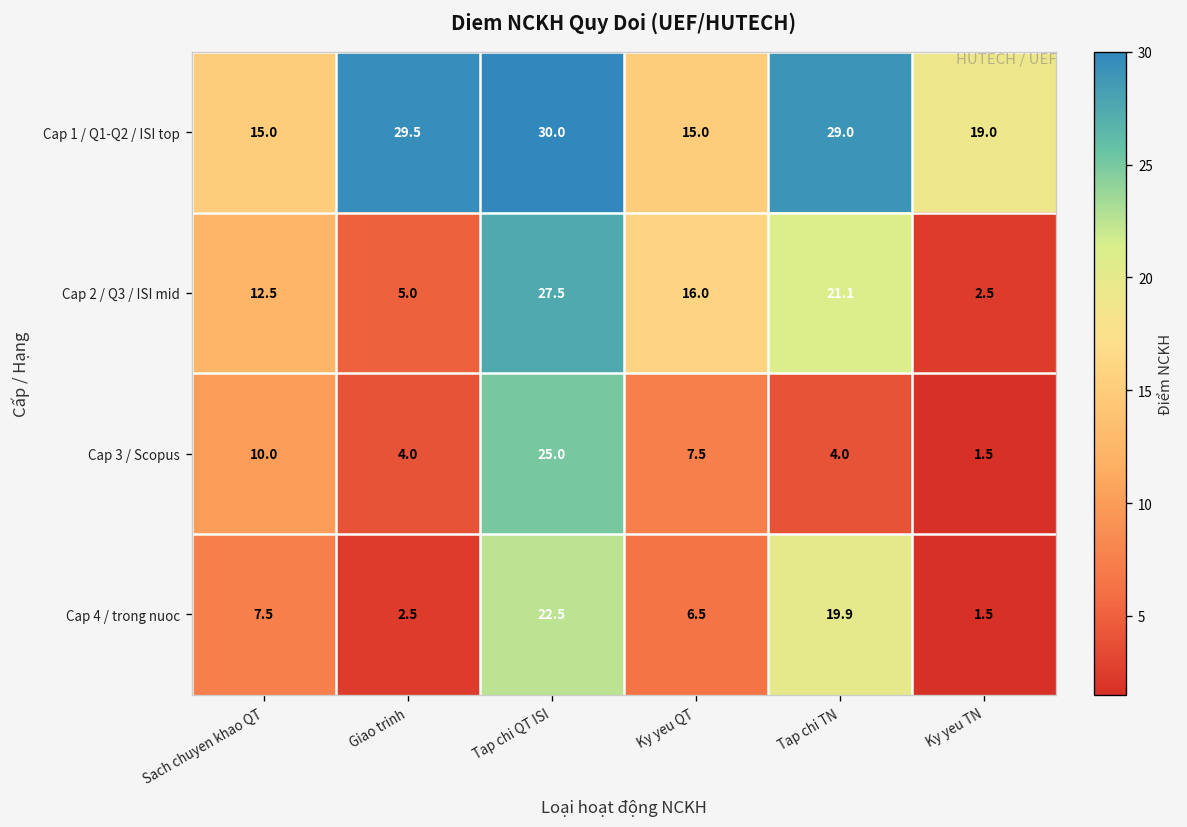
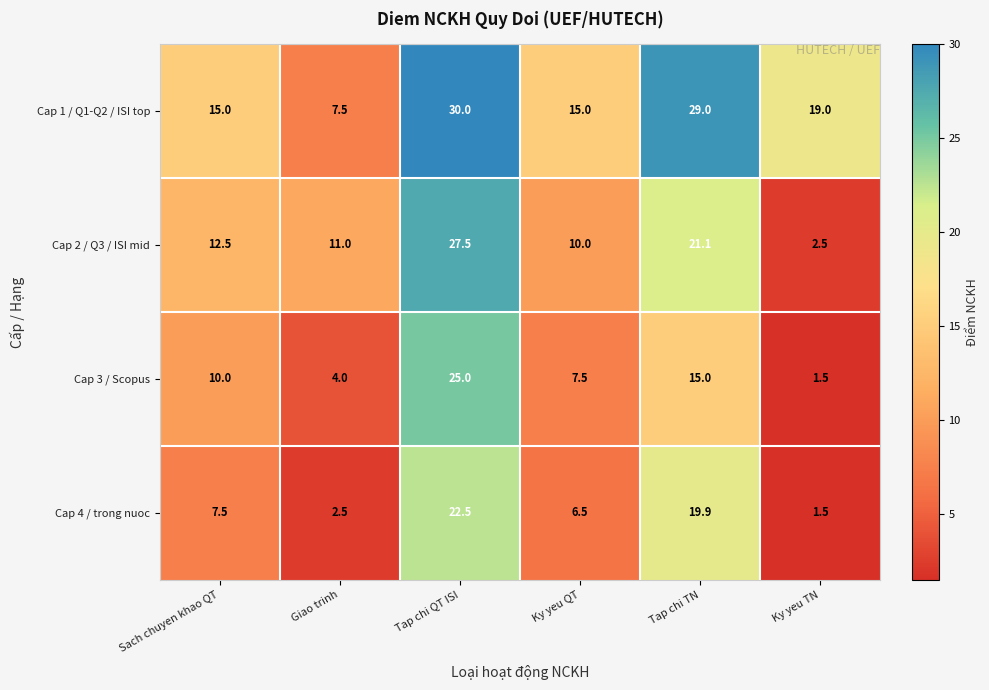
  {
    "Cap 1 / Q1-Q2 / ISI top": {
      "Sach chuyen khao QT": 15.0,
-     "Giao trinh": 29.5,
+     "Giao trinh": 7.5,
      "Tap chi QT ISI": 30.0,
      "Ky yeu QT": 15.0,
      "Tap chi TN": 29.0
    },
    "Cap 2 / Q3 / ISI mid": {
      "Sach chuyen khao QT": 12.5,
-     "Giao trinh": 5.0,
+     "Giao trinh": 11.0,
      "Tap chi QT ISI": 27.5,
-     "Ky yeu QT": 16.0,
+     "Ky yeu QT": 10.0,
      "Tap chi TN": 21.1,
      "Ky yeu TN": 2.5
    },
    "Cap 3 / Scopus": {
      "Sach chuyen khao QT": 10.0,
      "Giao trinh": 4.0,
      "Tap chi QT ISI": 25.0,
      "Ky yeu QT": 7.5,
-     "Tap chi TN": 4.0,
+     "Tap chi TN": 15.0,
      "Ky yeu TN": 1.5
    },
    "Cap 4 / trong nuoc": {
      "Sach chuyen khao QT": 7.5,
      "Giao trinh": 2.5,
      "Tap chi QT ISI": 22.5,
      "Ky yeu QT": 6.5,
      "Tap chi TN": 19.9,
      "Ky yeu TN": 1.5
    }
  }
